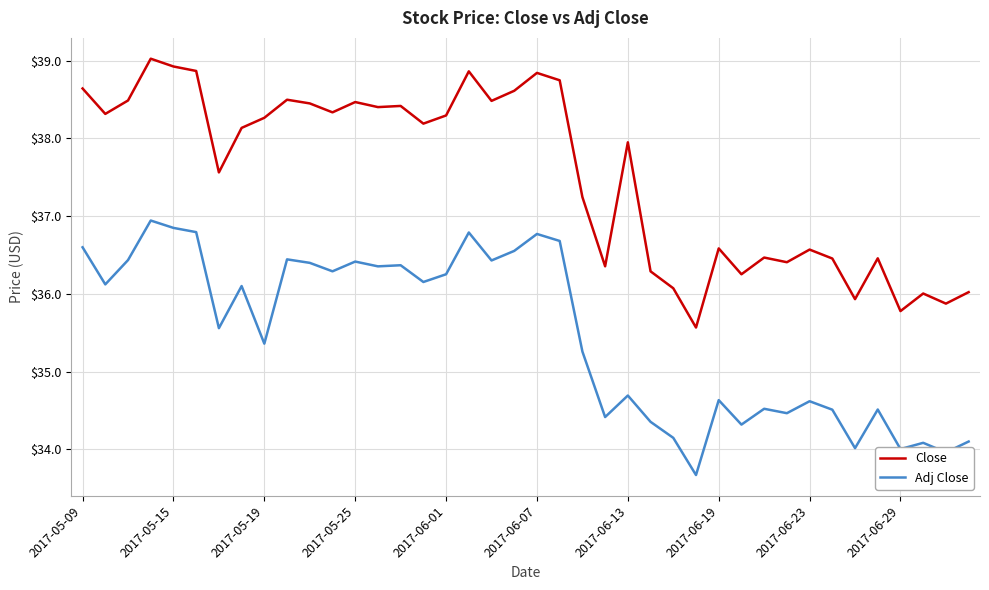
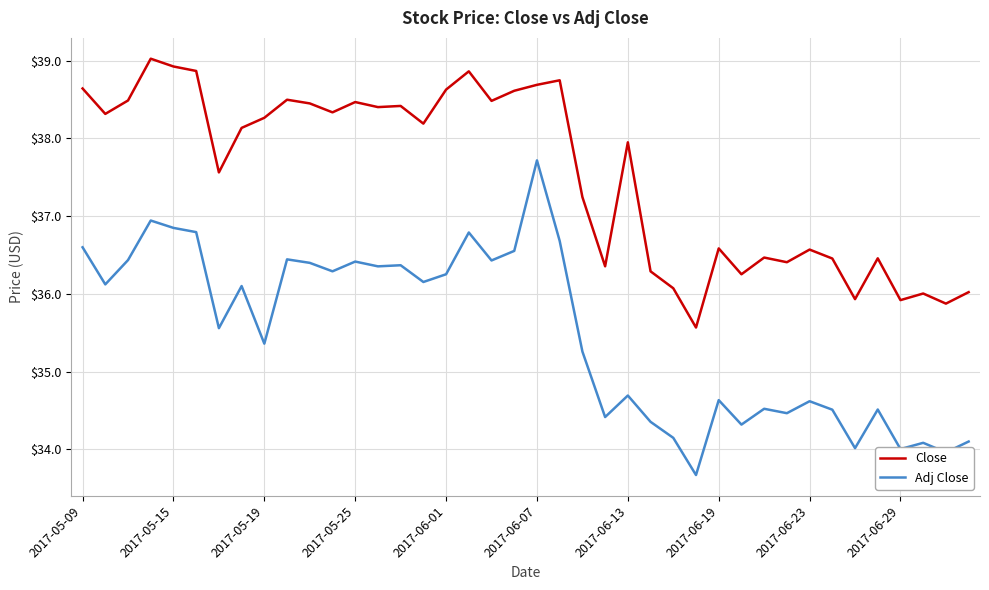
  {
    "Close": {
      "2017-05-09": "$38.6",
      "2017-05-15": "$38.9",
      "2017-05-19": "$38.3",
      "2017-05-25": "$38.5",
-     "2017-06-01": "$38.3",
-     "2017-06-07": "$38.8",
+     "2017-06-01": "$38.6",
+     "2017-06-07": "$38.7",
      "2017-06-13": "$37.9",
      "2017-06-19": "$36.6",
      "2017-06-23": "$36.6",
-     "2017-06-29": "$35.8"
+     "2017-06-29": "$35.9"
    },
    "Adj Close": {
      "2017-05-09": "$36.6",
      "2017-05-15": "$36.8",
      "2017-05-19": "$35.4",
      "2017-05-25": "$36.4",
      "2017-06-01": "$36.3",
-     "2017-06-07": "$36.8",
+     "2017-06-07": "$37.7",
      "2017-06-13": "$34.7",
      "2017-06-19": "$34.6",
      "2017-06-23": "$34.6"
    }
  }
